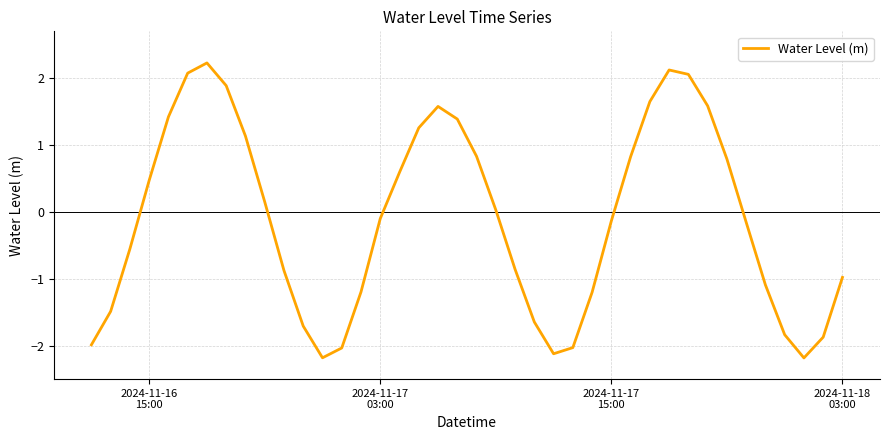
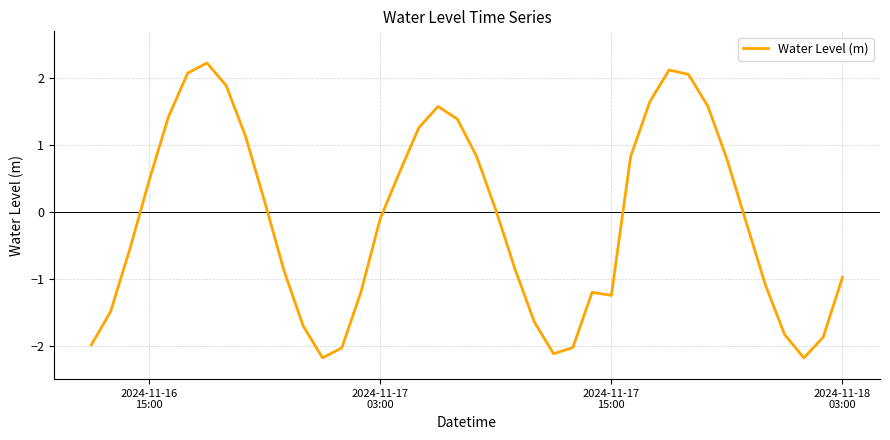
  {
    "2024-11-16 15:00": 0.5,
    "2024-11-17 03:00": -0.1,
-   "2024-11-17 15:00": -0.1,
+   "2024-11-17 15:00": -1.2,
    "2024-11-18 03:00": -1.0
  }
